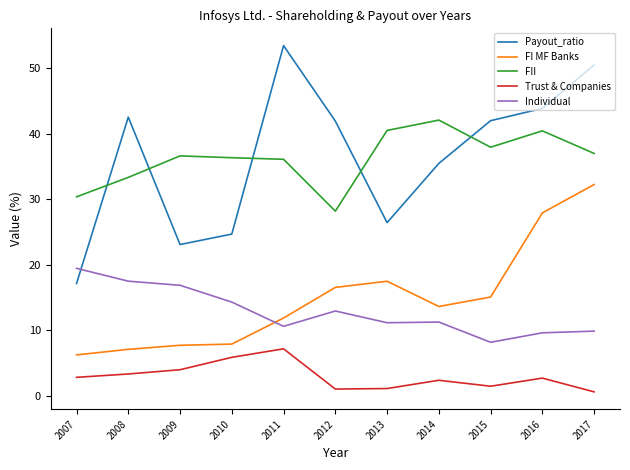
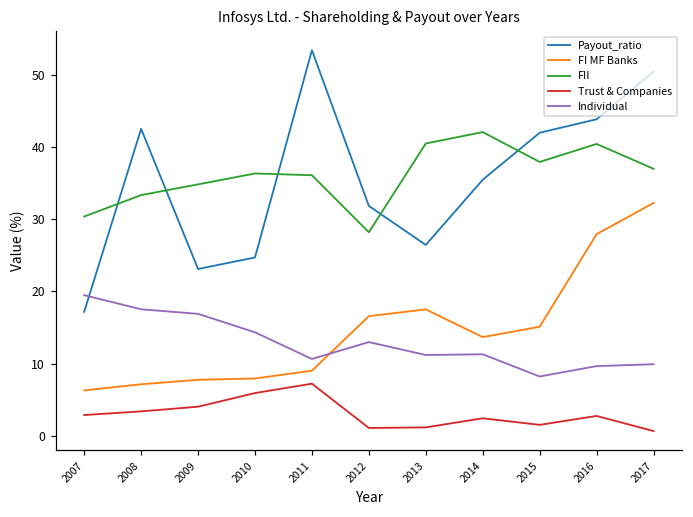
  {
    "Payout_ratio": {
      "2007": 17,
      "2008": 43,
      "2009": 23,
      "2010": 25,
      "2011": 53,
-     "2012": 42,
+     "2012": 32,
      "2013": 26,
      "2014": 35,
      "2015": 42
    },
    "FI MF Banks": {
      "2007": 6,
      "2008": 7,
      "2009": 8,
      "2010": 8,
-     "2011": 12,
+     "2011": 9,
      "2012": 17,
      "2013": 18,
      "2014": 14,
      "2015": 15,
      "2016": 28,
      "2017": 32
    },
    "FII": {
      "2007": 30,
      "2008": 33,
-     "2009": 37,
+     "2009": 35,
      "2010": 36,
      "2011": 36,
      "2012": 28,
      "2013": 41,
      "2014": 42,
      "2015": 38,
      "2016": 40,
      "2017": 37
    },
    "Trust & Companies": {
      "2007": 3,
      "2008": 3,
      "2009": 4,
      "2010": 6,
      "2011": 7,
      "2012": 1,
      "2013": 1,
      "2014": 2,
      "2015": 1,
      "2016": 3,
      "2017": 1
    },
    "Individual": {
      "2007": 19,
      "2008": 18,
      "2009": 17,
      "2010": 14,
      "2011": 11,
      "2012": 13,
      "2013": 11,
      "2014": 11,
      "2015": 8,
      "2016": 10,
      "2017": 10
    }
  }
